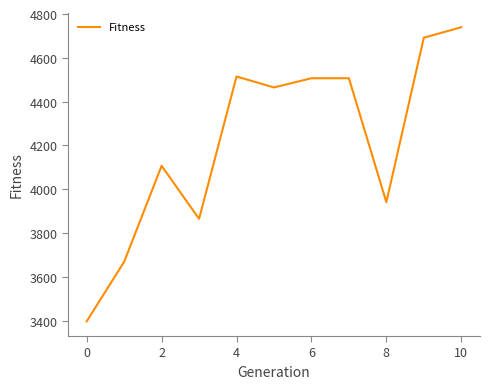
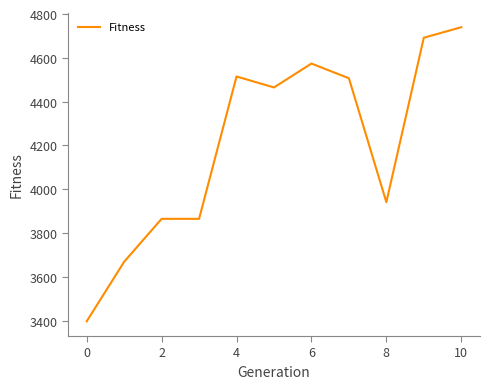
  {
    "0": 3400,
-   "2": 4110,
+   "2": 3870,
    "4": 4520,
-   "6": 4510,
+   "6": 4570,
    "8": 3940,
    "10": 4740
  }
